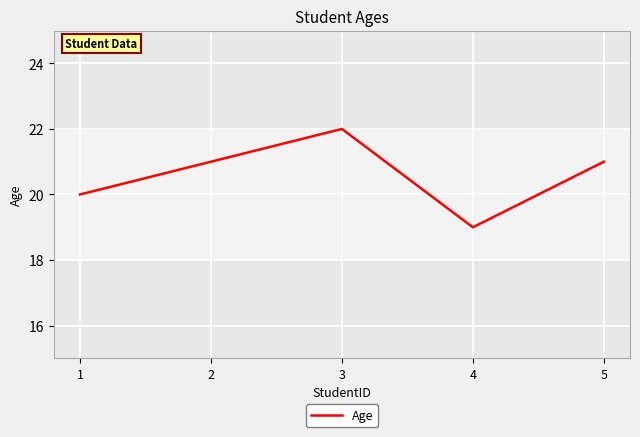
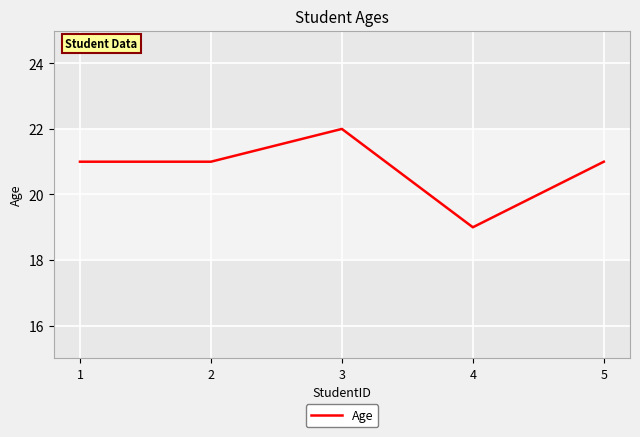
  {
-   "1": 20,
+   "1": 21,
    "2": 21,
    "3": 22,
    "4": 19,
    "5": 21
  }
